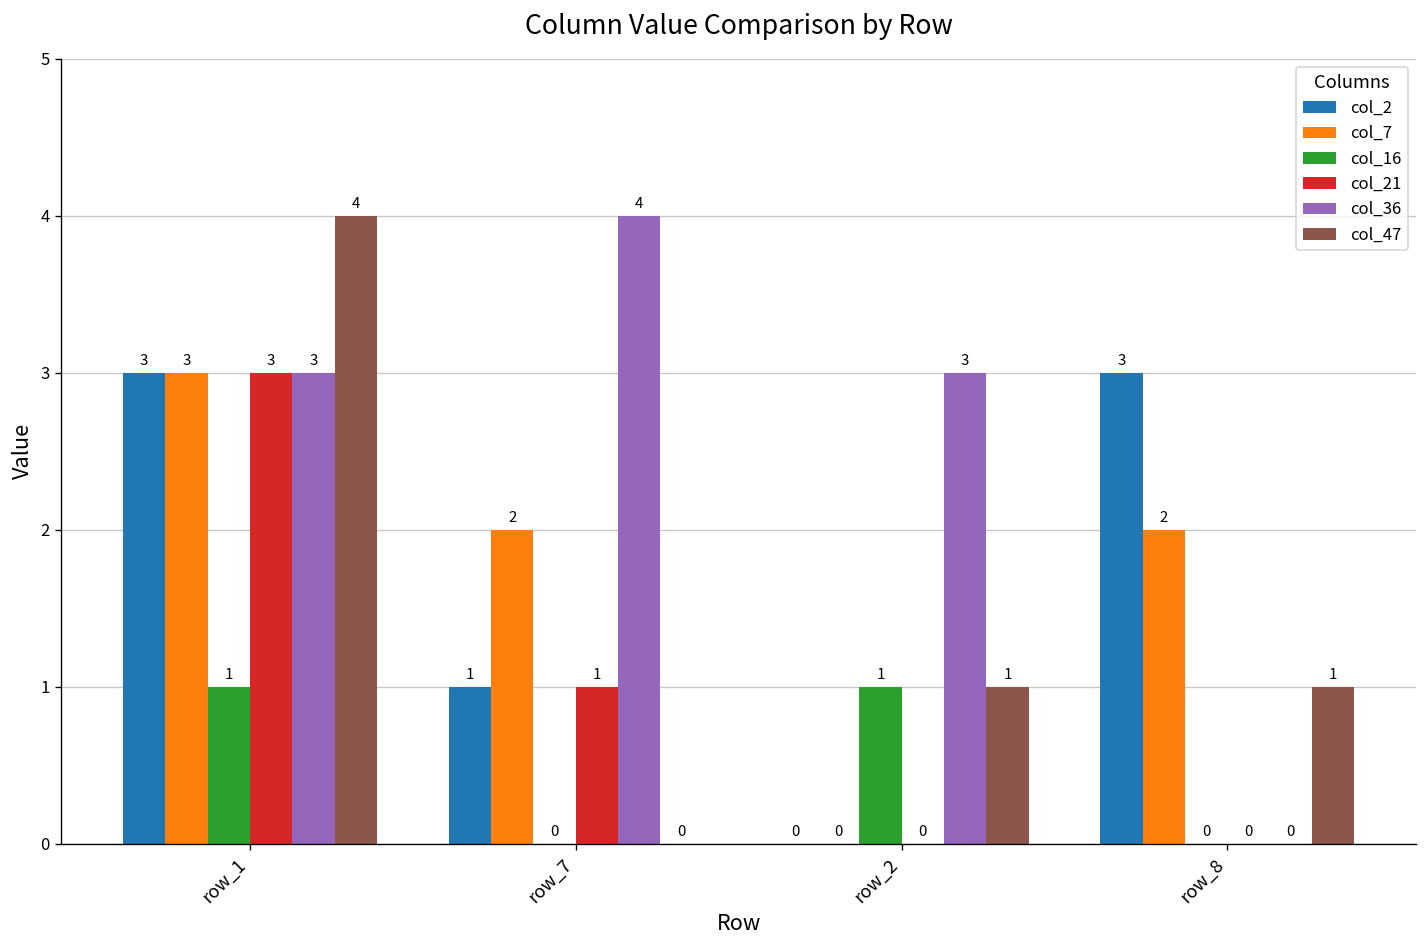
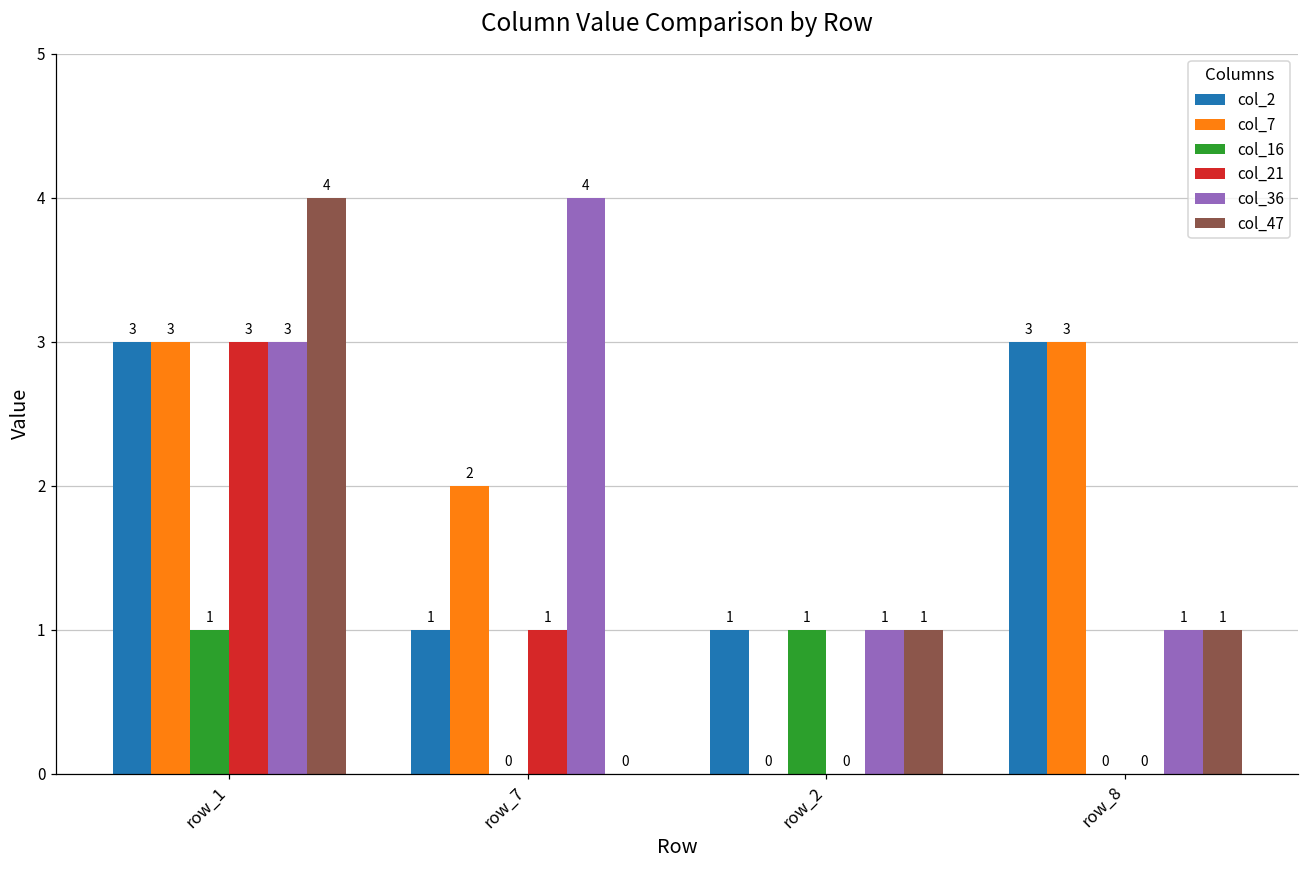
  {
    "col_2": {
      "row_1": 3,
      "row_7": 1,
-     "row_2": 0,
+     "row_2": 1,
      "row_8": 3
    },
    "col_7": {
      "row_1": 3,
      "row_7": 2,
      "row_2": 0,
-     "row_8": 2
+     "row_8": 3
    },
    "col_16": {
      "row_1": 1,
      "row_7": 0,
      "row_2": 1,
      "row_8": 0
    },
    "col_21": {
      "row_1": 3,
      "row_7": 1,
      "row_2": 0,
      "row_8": 0
    },
    "col_36": {
      "row_1": 3,
      "row_7": 4,
-     "row_2": 3,
-     "row_8": 0
+     "row_2": 1,
+     "row_8": 1
    },
    "col_47": {
      "row_1": 4,
      "row_7": 0,
      "row_2": 1,
      "row_8": 1
    }
  }
